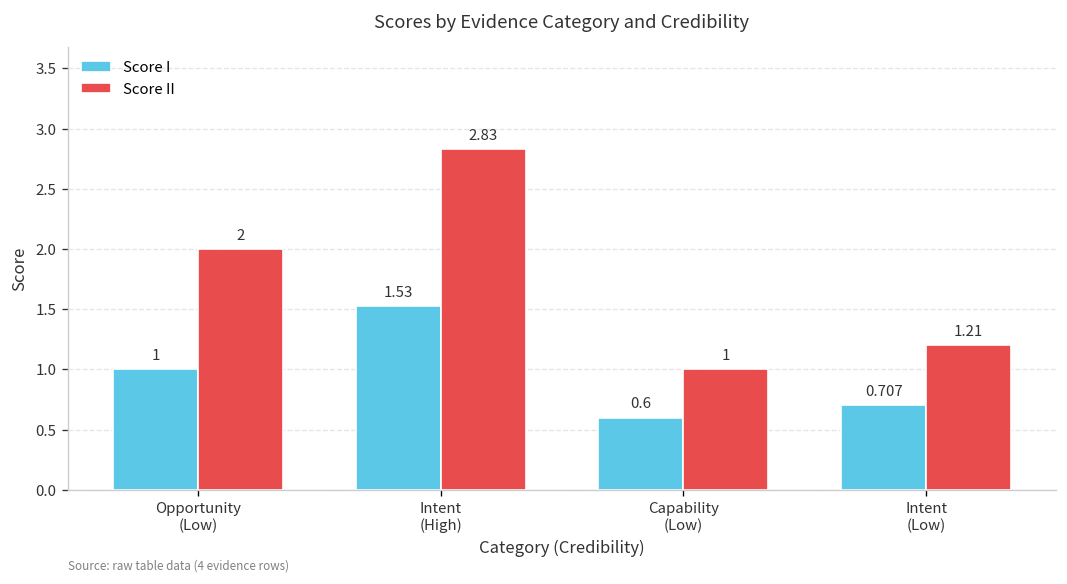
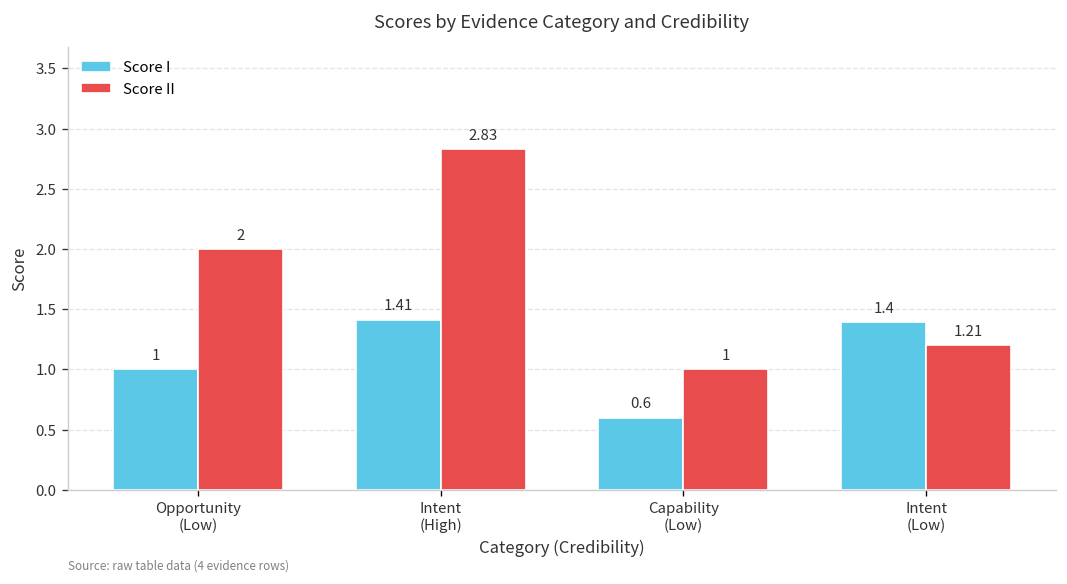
  {
    "Score I": {
      "Opportunity (Low)": 1,
-     "Intent (High)": 1.53,
+     "Intent (High)": 1.41,
      "Capability (Low)": 0.6,
-     "Intent (Low)": 0.707
+     "Intent (Low)": 1.4
    },
    "Score II": {
      "Opportunity (Low)": 2,
      "Intent (High)": 2.83,
      "Capability (Low)": 1,
      "Intent (Low)": 1.21
    }
  }
